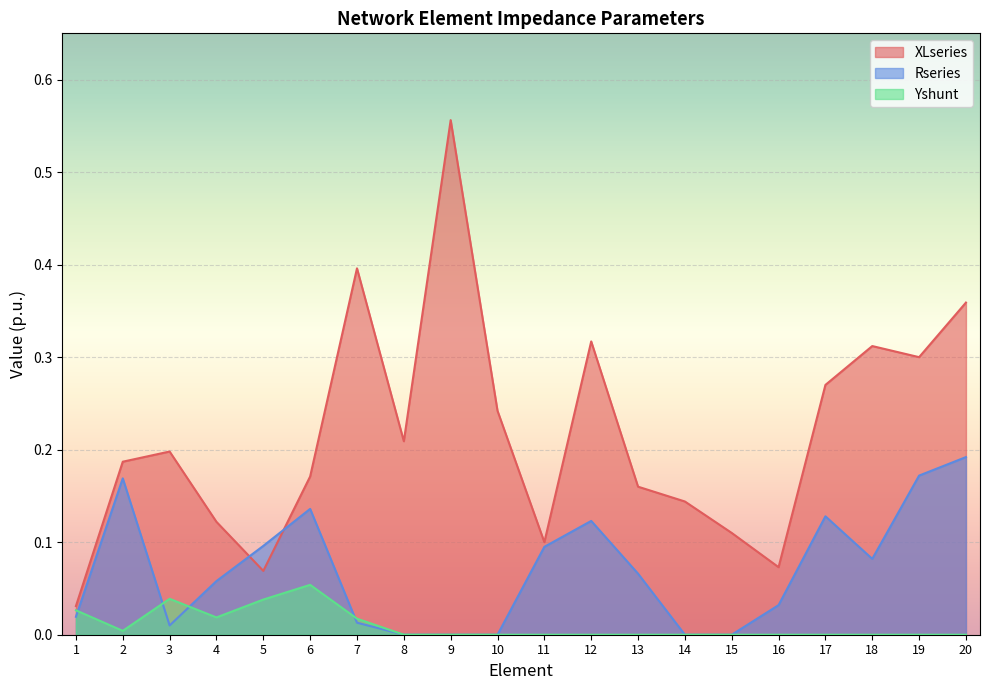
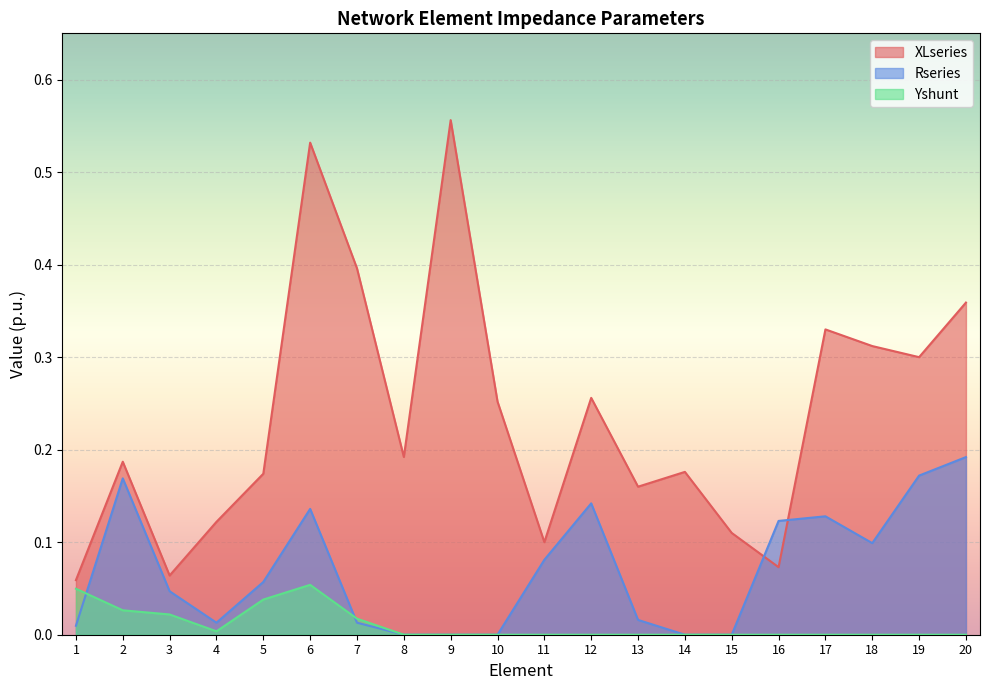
  {
    "XLseries": {
-     "1": 0.03,
+     "1": 0.06,
      "2": 0.19,
-     "3": 0.20,
+     "3": 0.06,
      "4": 0.12,
-     "5": 0.07,
-     "6": 0.17,
+     "5": 0.17,
+     "6": 0.53,
      "7": 0.40,
-     "8": 0.21,
+     "8": 0.19,
      "9": 0.56,
-     "10": 0.24,
+     "10": 0.25,
      "11": 0.10,
-     "12": 0.32,
+     "12": 0.26,
      "13": 0.16,
-     "14": 0.14,
+     "14": 0.18,
      "15": 0.11,
      "16": 0.07,
-     "17": 0.27,
+     "17": 0.33,
      "18": 0.31,
      "19": 0.30,
      "20": 0.36
    },
    "Rseries": {
-     "1": 0.02,
+     "1": 0.01,
      "2": 0.17,
-     "3": 0.01,
-     "4": 0.06,
-     "5": 0.10,
+     "3": 0.05,
+     "4": 0.01,
+     "5": 0.06,
      "6": 0.14,
      "7": 0.01,
-     "11": 0.10,
-     "12": 0.12,
-     "13": 0.07,
-     "16": 0.03,
+     "11": 0.08,
+     "12": 0.14,
+     "13": 0.02,
+     "16": 0.12,
      "17": 0.13,
-     "18": 0.08,
+     "18": 0.10,
      "19": 0.17,
      "20": 0.19
    },
    "Yshunt": {
-     "1": 0.03,
-     "2": 0.00,
-     "3": 0.04,
-     "4": 0.02,
+     "1": 0.05,
+     "2": 0.03,
+     "3": 0.02,
+     "4": 0.00,
      "5": 0.04,
      "6": 0.05,
      "7": 0.02,
      "11": 0.00,
      "12": 0.00,
      "13": 0.00,
      "16": 0.00,
      "17": 0.00,
      "18": 0.00,
      "19": 0.00,
      "20": 0.00
    }
  }
